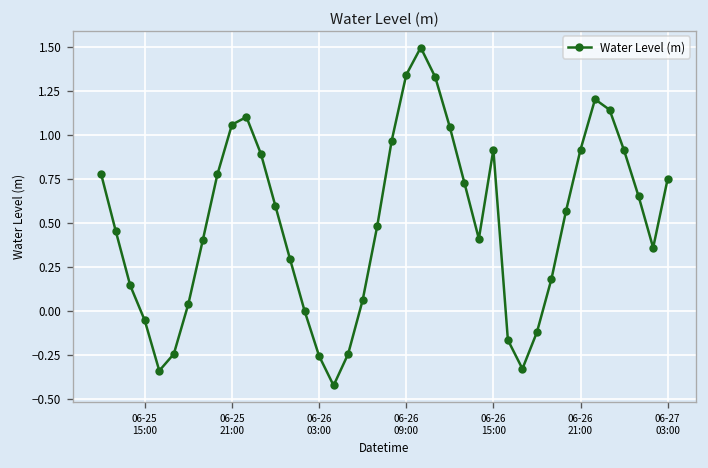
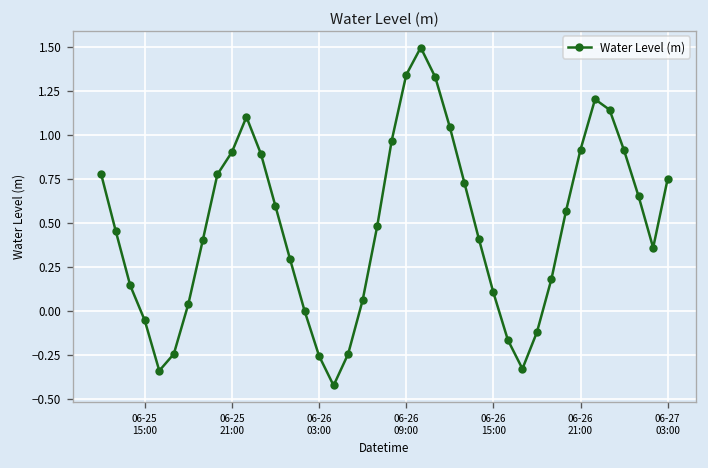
  {
    "06-25 15:00": -0.05,
-   "06-25 21:00": 1.06,
+   "06-25 21:00": 0.90,
    "06-26 03:00": -0.26,
    "06-26 09:00": 1.34,
-   "06-26 15:00": 0.92,
+   "06-26 15:00": 0.11,
    "06-26 21:00": 0.92,
    "06-27 03:00": 0.75
  }
